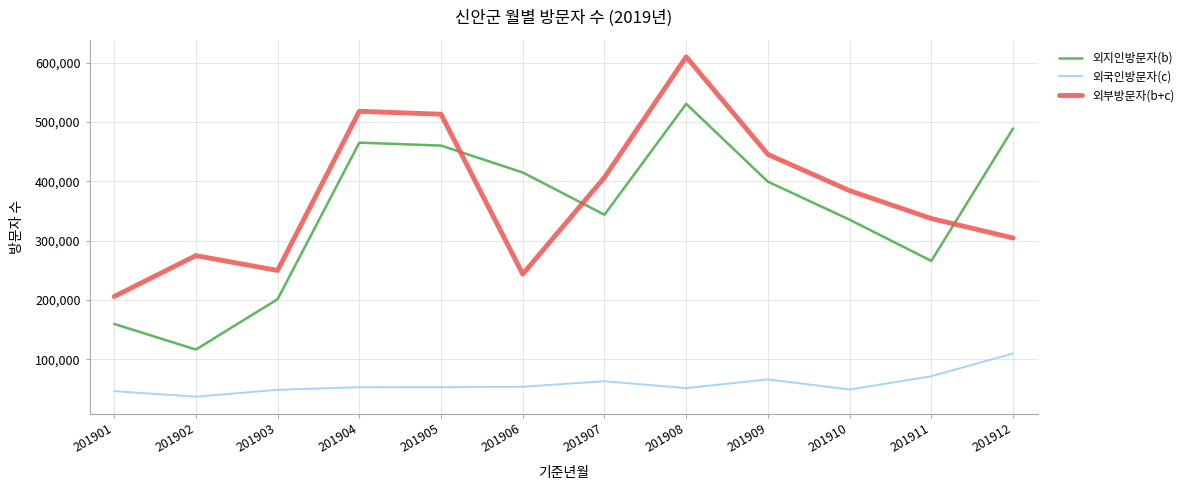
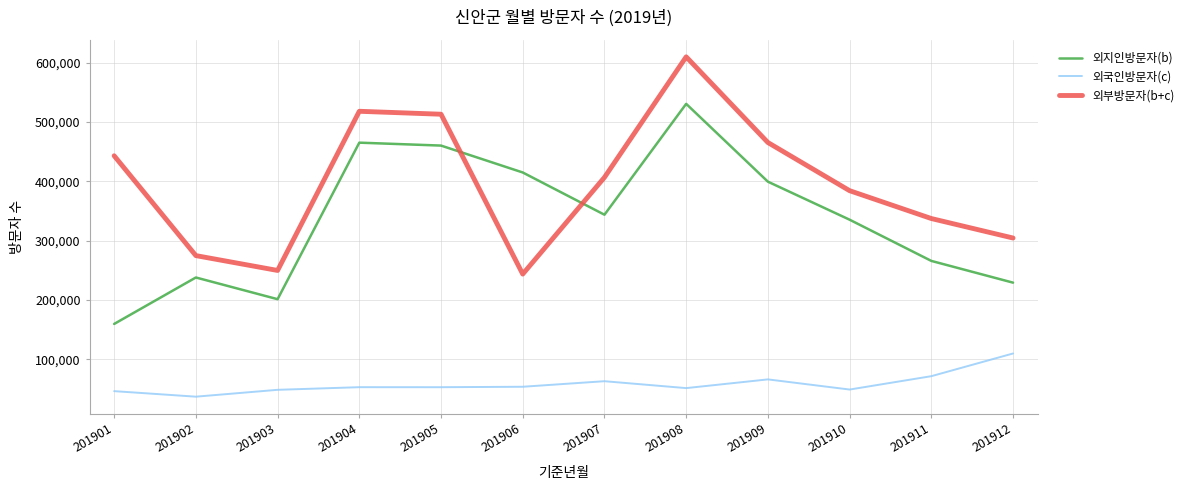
  {
    "외지인방문자(b)": {
      "201901": "160,000",
-     "201902": "120,000",
+     "201902": "240,000",
      "201903": "200,000",
      "201904": "470,000",
      "201905": "460,000",
      "201906": "410,000",
      "201907": "340,000",
      "201908": "530,000",
      "201909": "400,000",
      "201910": "340,000",
      "201911": "270,000",
-     "201912": "490,000"
+     "201912": "230,000"
    },
    "외국인방문자(c)": {
      "201901": "50,000",
      "201902": "40,000",
      "201903": "50,000",
      "201904": "50,000",
      "201905": "50,000",
      "201906": "50,000",
      "201907": "60,000",
      "201908": "50,000",
      "201909": "70,000",
      "201910": "50,000",
      "201911": "70,000",
      "201912": "110,000"
    },
    "외부방문자(b+c)": {
-     "201901": "210,000",
+     "201901": "440,000",
      "201902": "270,000",
      "201903": "250,000",
      "201904": "520,000",
      "201905": "510,000",
      "201906": "240,000",
      "201907": "410,000",
      "201908": "610,000",
-     "201909": "450,000",
+     "201909": "470,000",
      "201910": "380,000",
      "201911": "340,000",
      "201912": "300,000"
    }
  }
